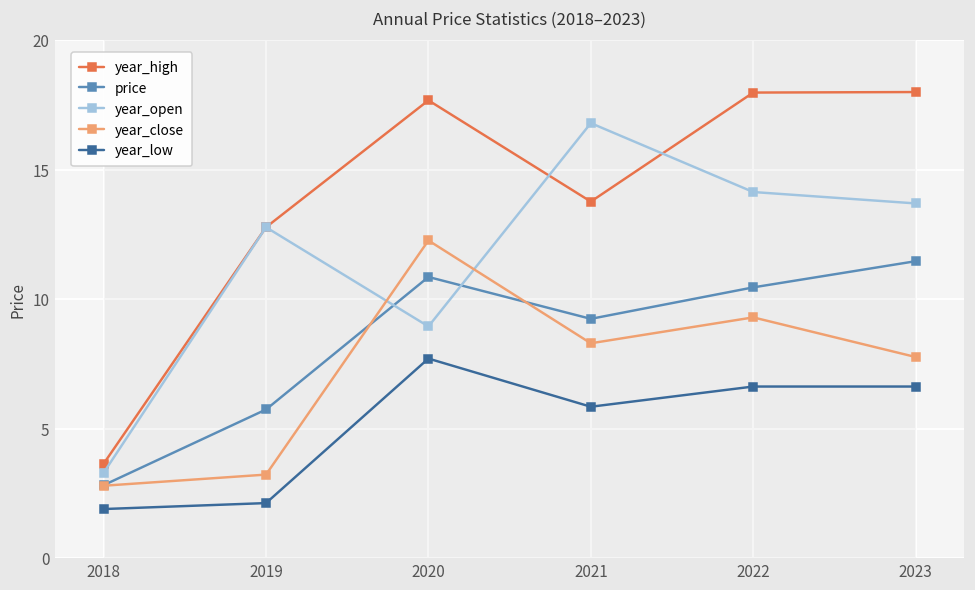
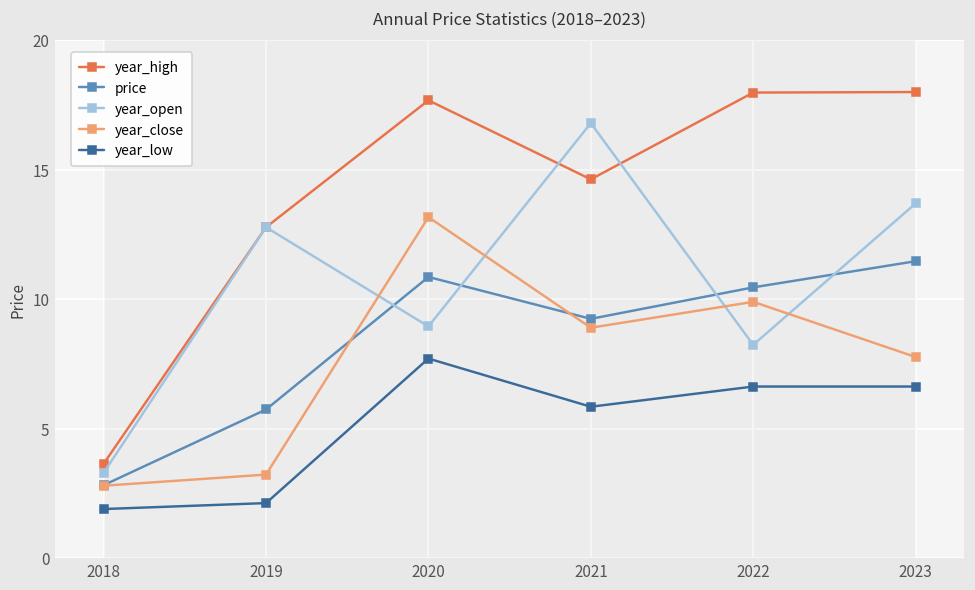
  {
    "year_high": {
      "2018": 3.7,
      "2020": 17.7,
-     "2021": 13.8,
+     "2021": 14.6,
      "2022": 18.0,
      "2023": 18.0
    },
    "year_open": {
      "2018": 3.3,
      "2020": 9.0,
      "2021": 16.8,
-     "2022": 14.1,
+     "2022": 8.2,
      "2023": 13.7
    },
    "year_close": {
      "2019": 3.2,
-     "2020": 12.3,
-     "2021": 8.3,
-     "2022": 9.3,
+     "2020": 13.2,
+     "2021": 8.9,
+     "2022": 9.9,
      "2023": 7.8
    }
  }
